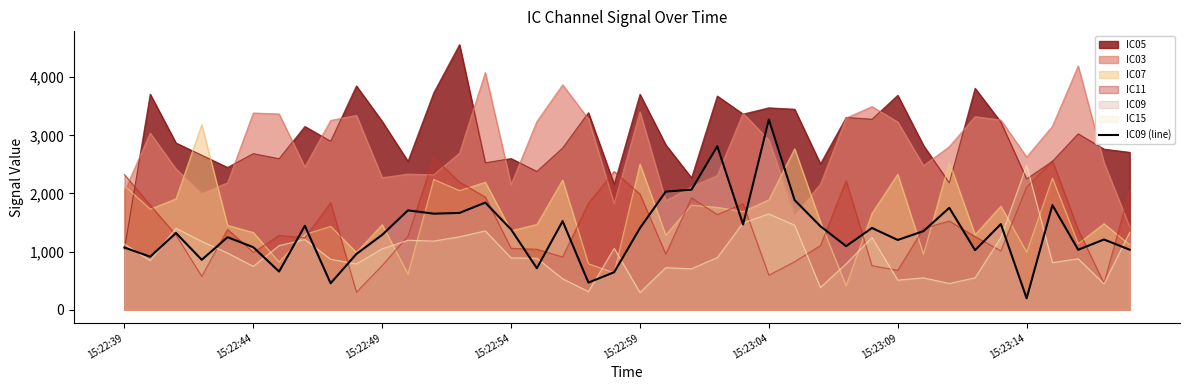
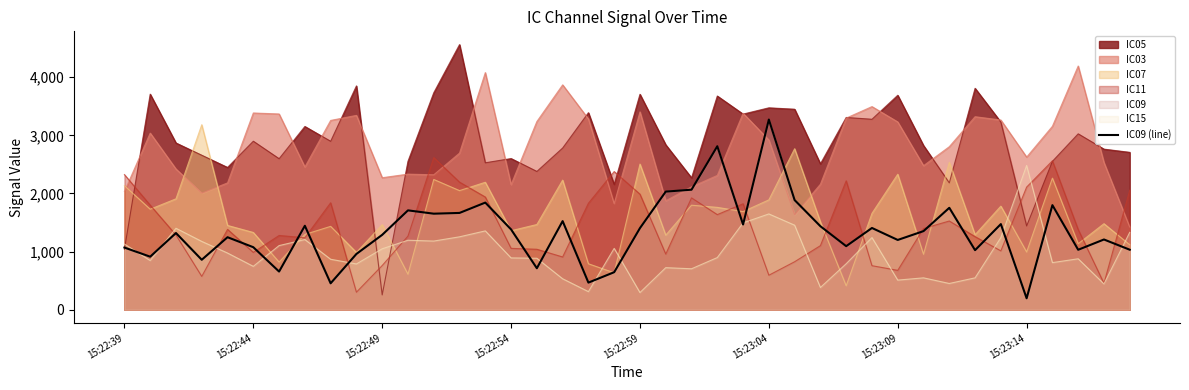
  {
    "IC05": {
-     "15:22:44": "2,700",
-     "15:22:49": "3,200",
+     "15:22:44": "2,900",
+     "15:22:49": "300",
      "15:22:54": "2,600",
      "15:22:59": "3,700",
      "15:23:04": "3,500",
      "15:23:09": "3,700",
-     "15:23:14": "2,300"
+     "15:23:14": "1,400"
    }
  }
